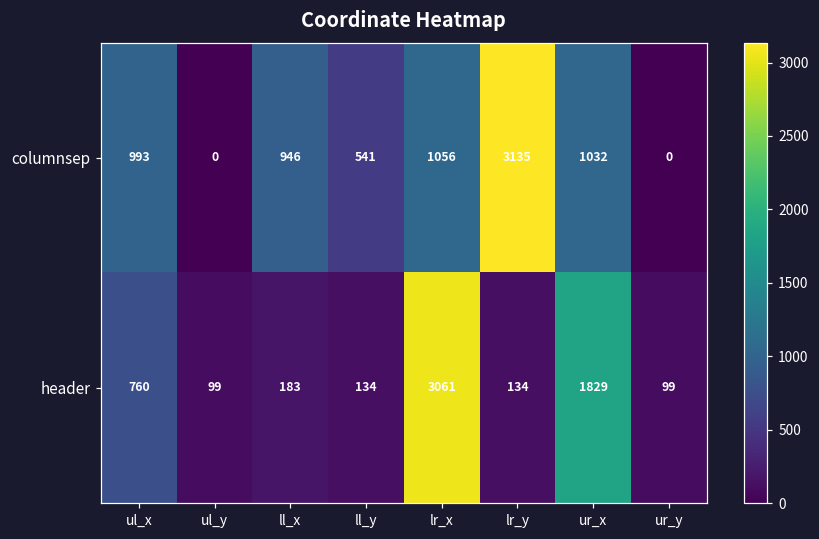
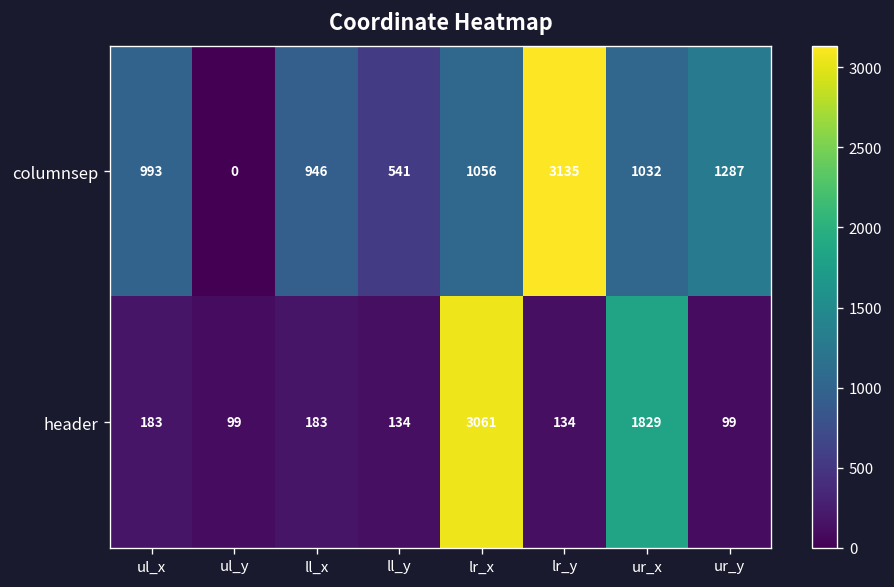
  {
    "columnsep": {
      "ul_x": 993,
      "ul_y": 0,
      "ll_x": 946,
      "ll_y": 541,
      "lr_x": 1056,
      "lr_y": 3135,
      "ur_x": 1032,
-     "ur_y": 0
+     "ur_y": 1287
    },
    "header": {
-     "ul_x": 760,
+     "ul_x": 183,
      "ul_y": 99,
      "ll_x": 183,
      "ll_y": 134,
      "lr_x": 3061,
      "lr_y": 134,
      "ur_x": 1829,
      "ur_y": 99
    }
  }
